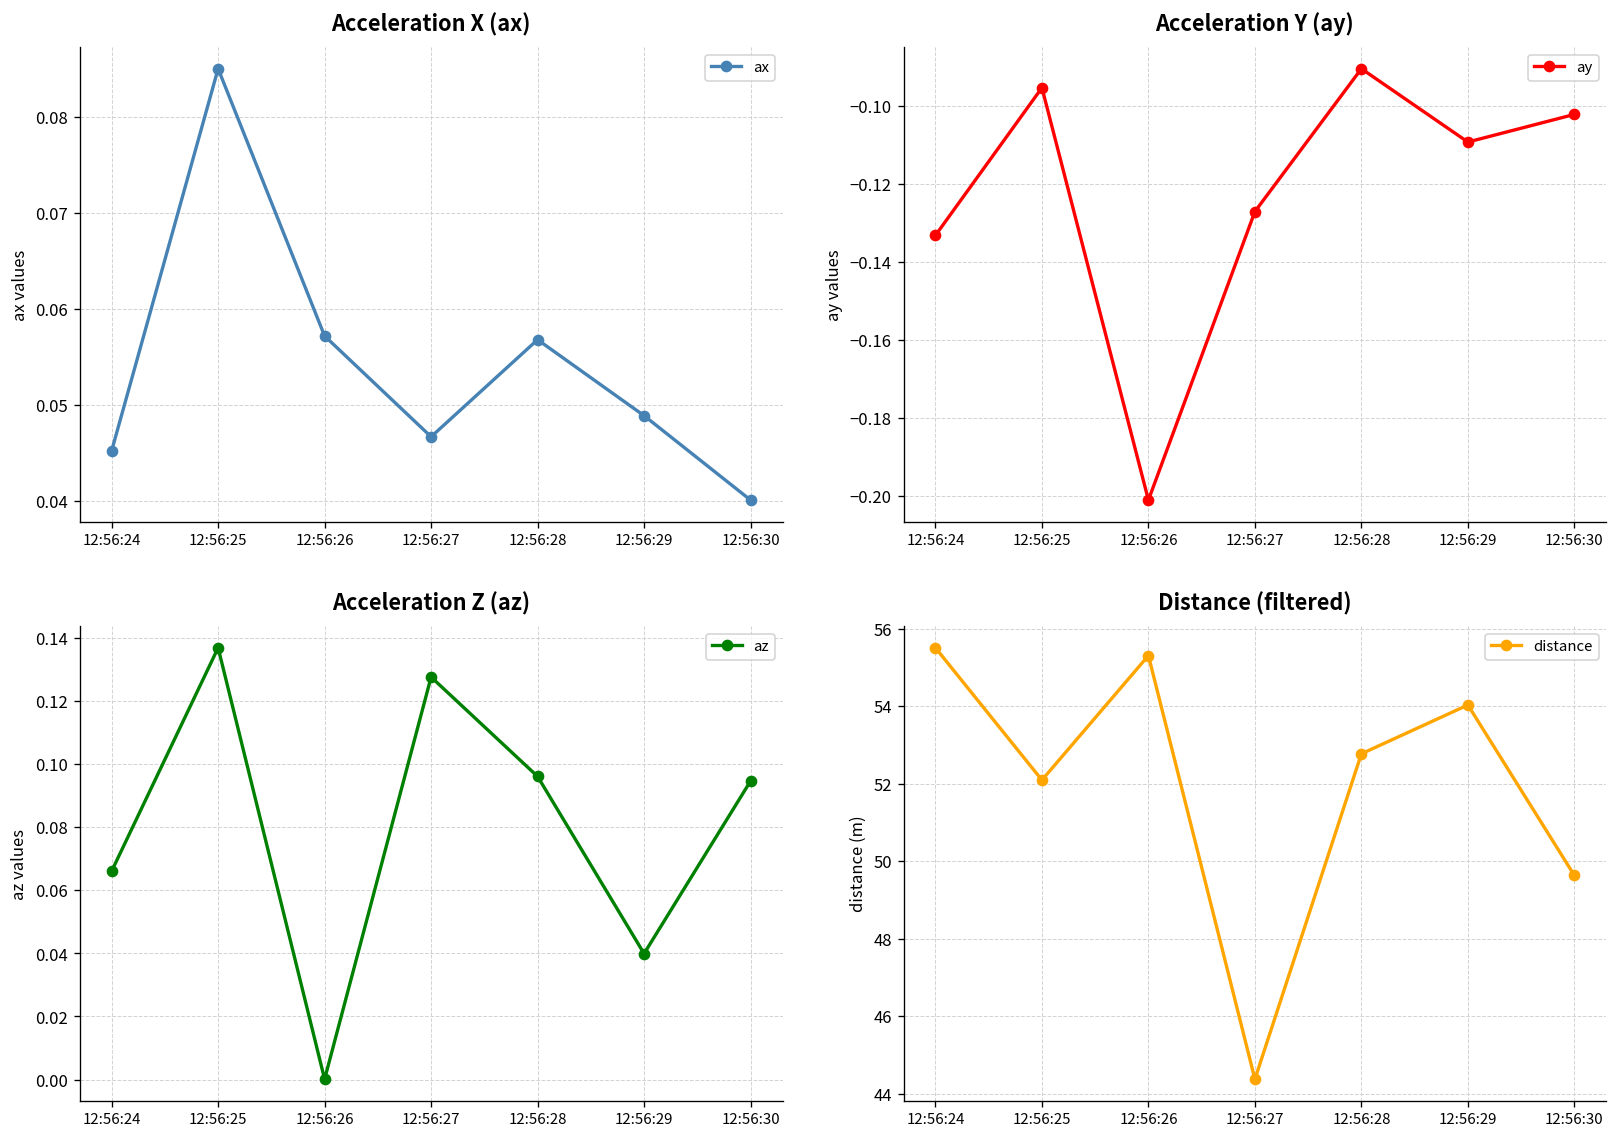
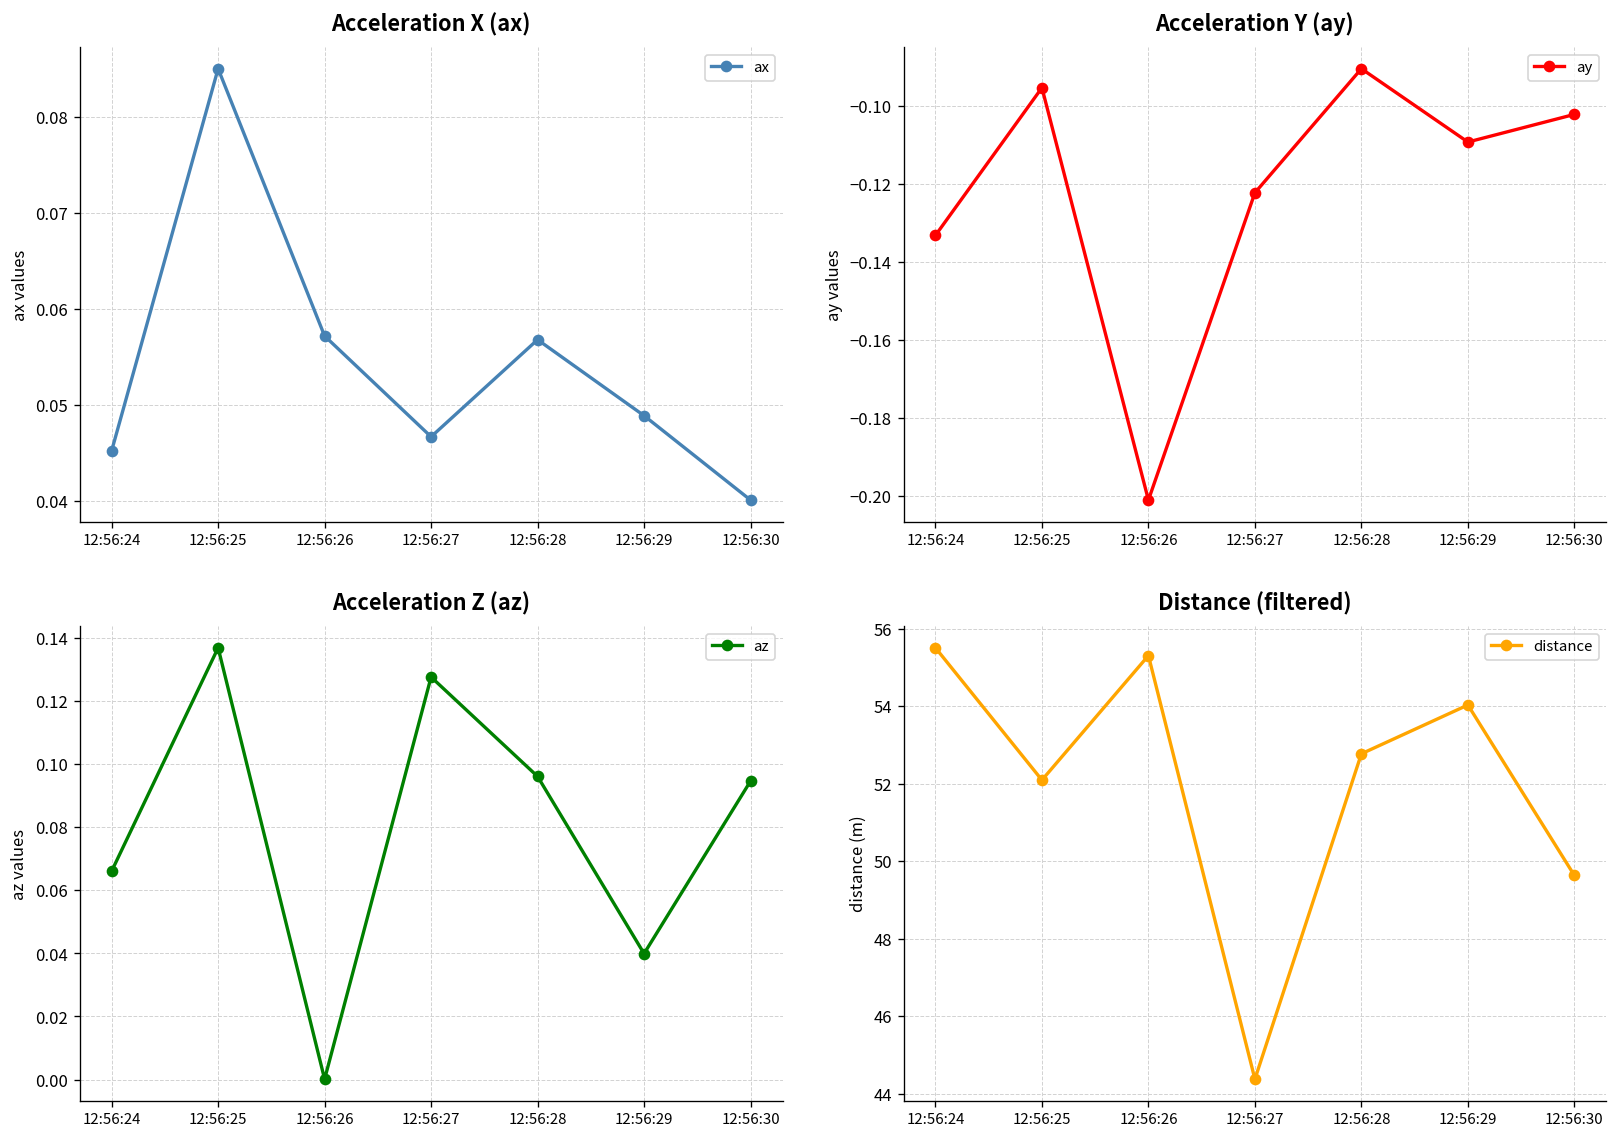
  {
    "Acceleration X (ax)": {
      "12:56:24": 0.045,
      "12:56:25": 0.085,
      "12:56:26": 0.057,
      "12:56:27": 0.047,
      "12:56:28": 0.057,
      "12:56:29": 0.049,
      "12:56:30": 0.040
    },
    "Acceleration Y (ay)": {
      "12:56:24": -0.133,
      "12:56:25": -0.095,
      "12:56:26": -0.201,
-     "12:56:27": -0.127,
+     "12:56:27": -0.122,
      "12:56:28": -0.090,
      "12:56:29": -0.109,
      "12:56:30": -0.102
    },
    "Acceleration Z (az)": {
      "12:56:24": 0.066,
      "12:56:25": 0.137,
      "12:56:26": 0.000,
      "12:56:27": 0.128,
      "12:56:28": 0.096,
      "12:56:29": 0.040,
      "12:56:30": 0.095
    },
    "Distance (filtered)": {
      "12:56:24": 55.5,
      "12:56:25": 52.1,
      "12:56:26": 55.3,
      "12:56:27": 44.4,
      "12:56:28": 52.8,
      "12:56:29": 54.0,
      "12:56:30": 49.6
    }
  }
